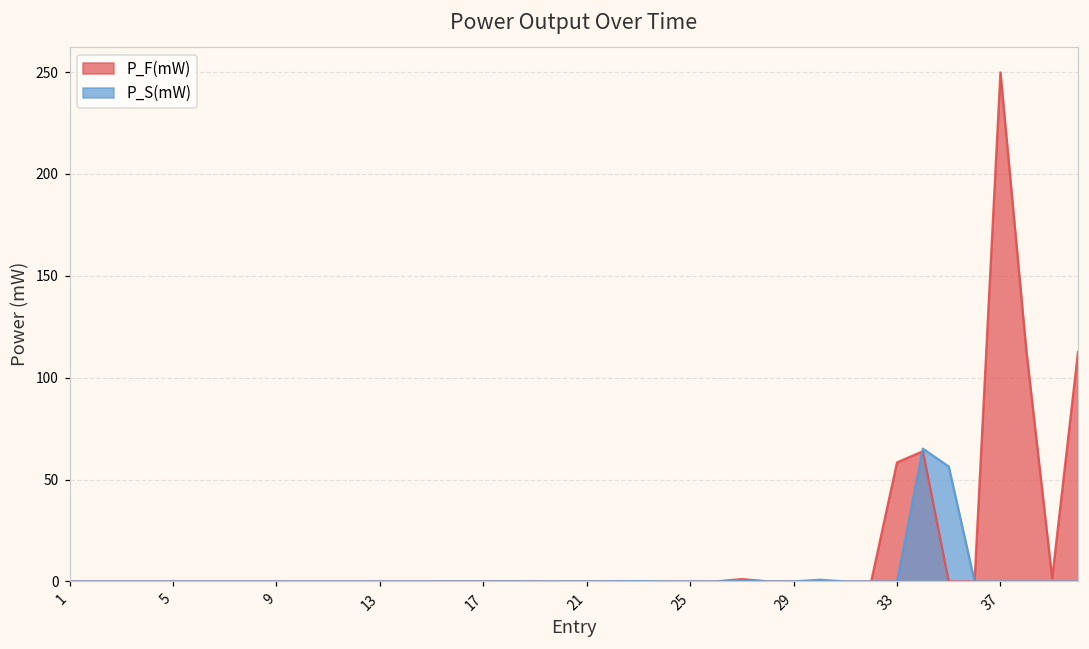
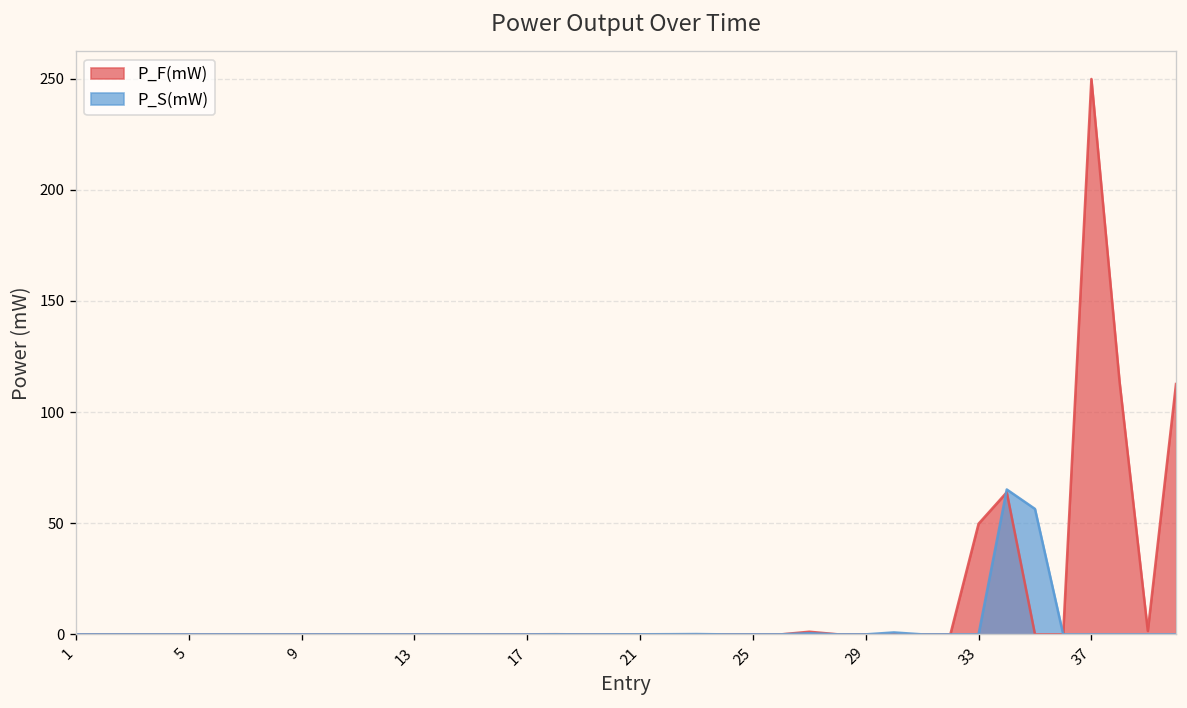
  {
    "P_F(mW)": {
-     "33": 58,
+     "33": 50,
      "37": 250
    },
    "P_S(mW)": {
      "33": 0,
      "37": 0
    }
  }
